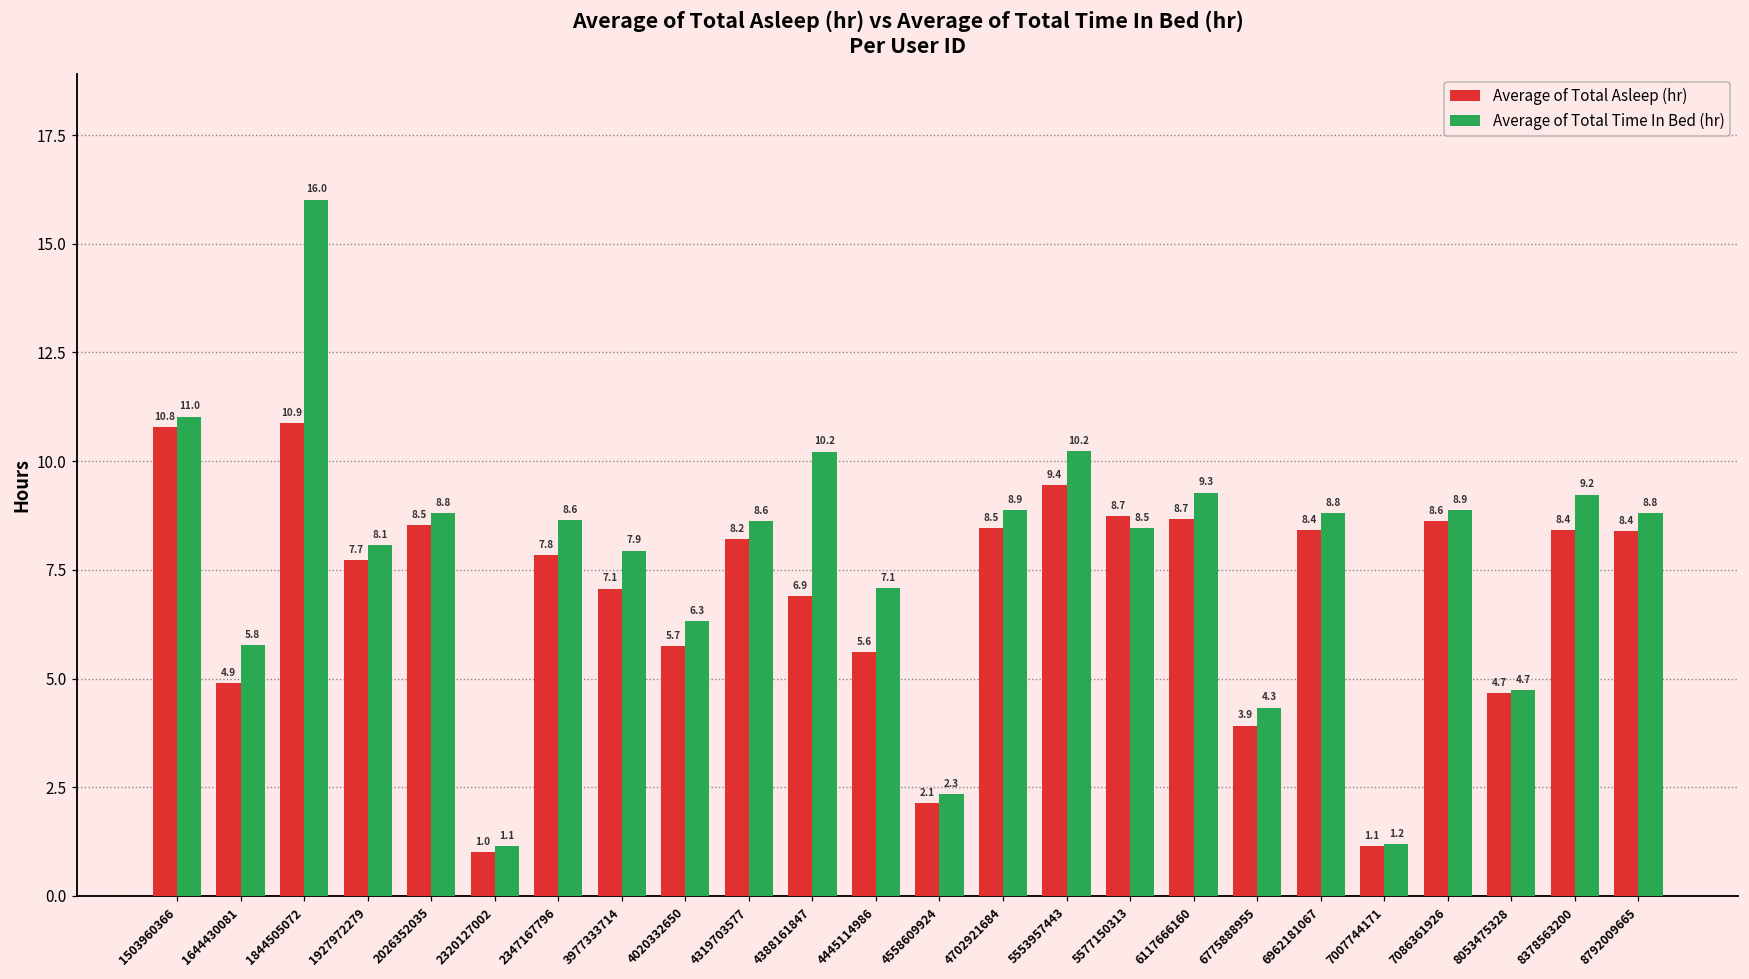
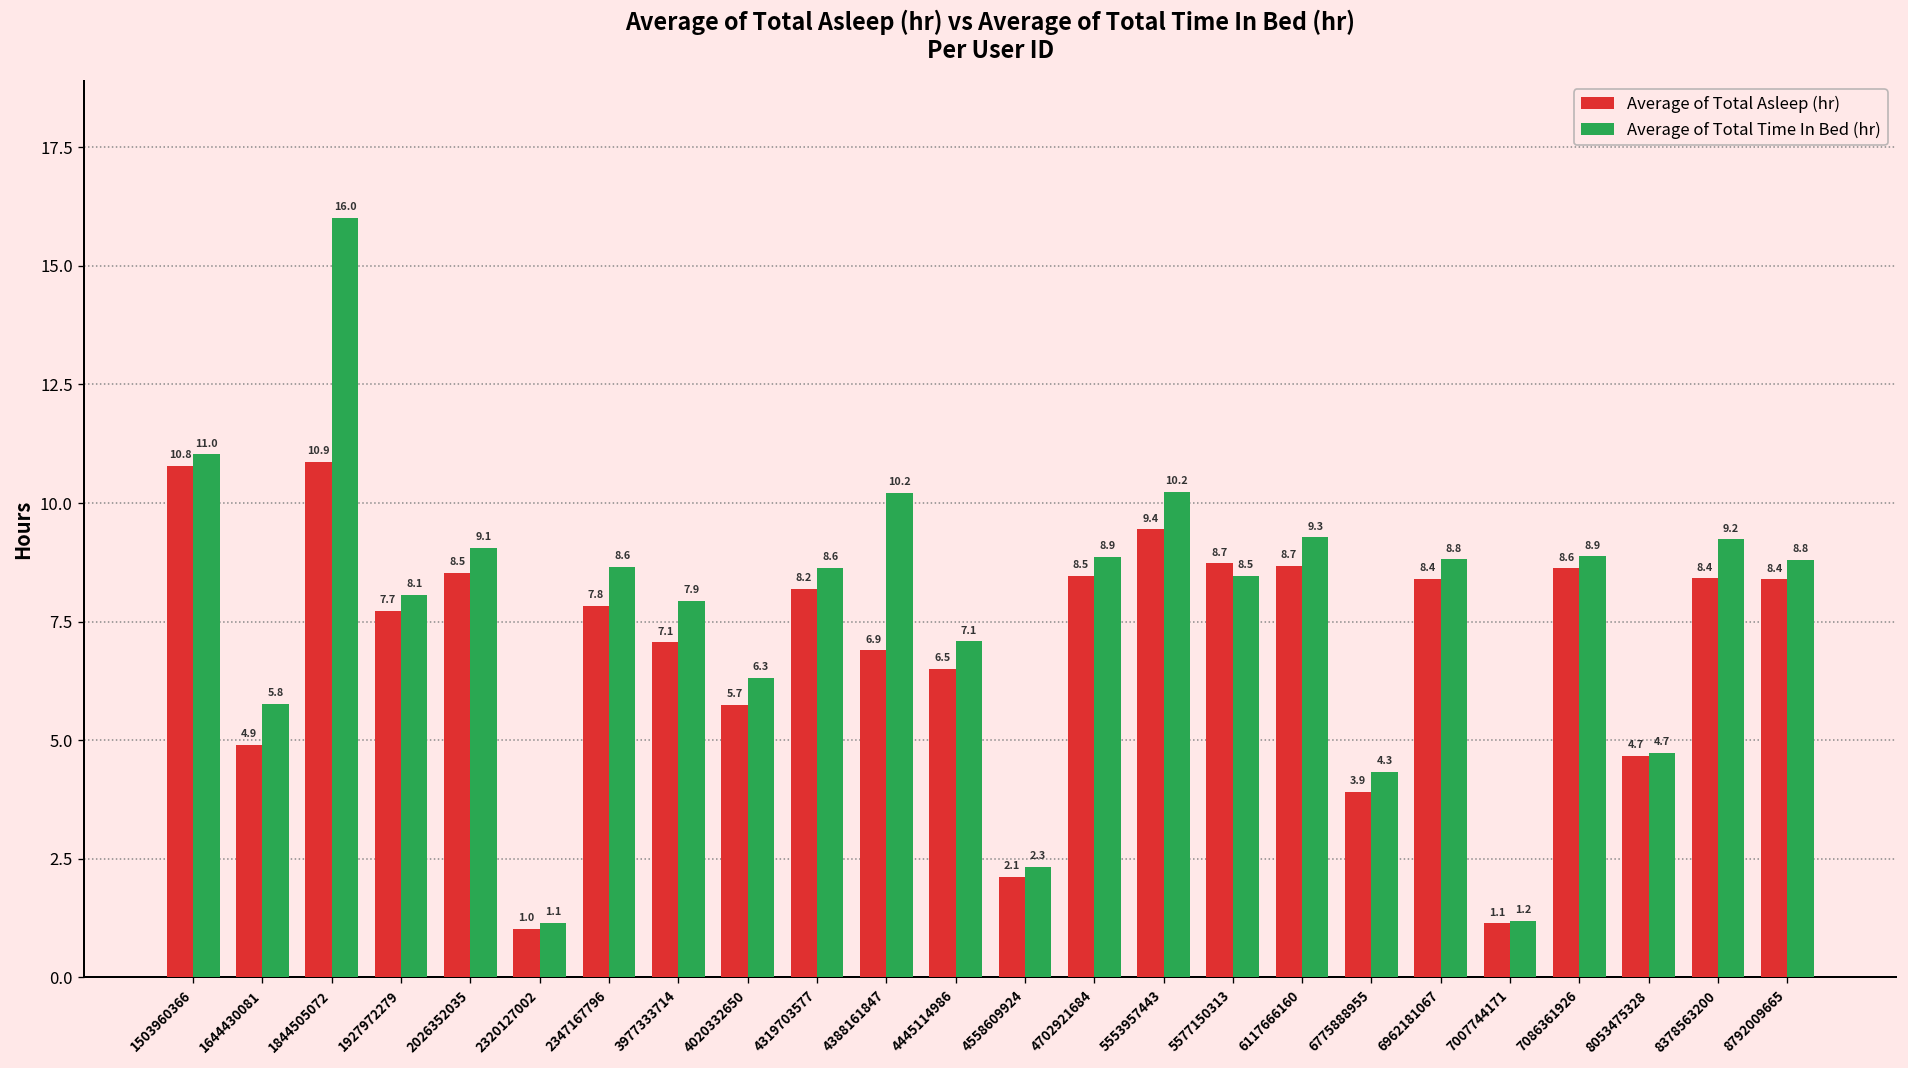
  {
    "Average of Total Asleep (hr)": {
      "1503960366": 10.8,
      "1644430081": 4.9,
      "1844505072": 10.9,
      "1927972279": 7.7,
      "2026352035": 8.5,
      "2320127002": 1.0,
      "2347167796": 7.8,
      "3977333714": 7.1,
      "4020332650": 5.7,
      "4319703577": 8.2,
      "4388161847": 6.9,
-     "4445114986": 5.6,
+     "4445114986": 6.5,
      "4558609924": 2.1,
      "4702921684": 8.5,
      "5553957443": 9.4,
      "5577150313": 8.7,
      "6117666160": 8.7,
      "6775888955": 3.9,
      "6962181067": 8.4,
      "7007744171": 1.1,
      "7086361926": 8.6,
      "8053475328": 4.7,
      "8378563200": 8.4,
      "8792009665": 8.4
    },
    "Average of Total Time In Bed (hr)": {
      "1503960366": 11.0,
      "1644430081": 5.8,
      "1844505072": 16.0,
      "1927972279": 8.1,
-     "2026352035": 8.8,
+     "2026352035": 9.1,
      "2320127002": 1.1,
      "2347167796": 8.6,
      "3977333714": 7.9,
      "4020332650": 6.3,
      "4319703577": 8.6,
      "4388161847": 10.2,
      "4445114986": 7.1,
      "4558609924": 2.3,
      "4702921684": 8.9,
      "5553957443": 10.2,
      "5577150313": 8.5,
      "6117666160": 9.3,
      "6775888955": 4.3,
      "6962181067": 8.8,
      "7007744171": 1.2,
      "7086361926": 8.9,
      "8053475328": 4.7,
      "8378563200": 9.2,
      "8792009665": 8.8
    }
  }
